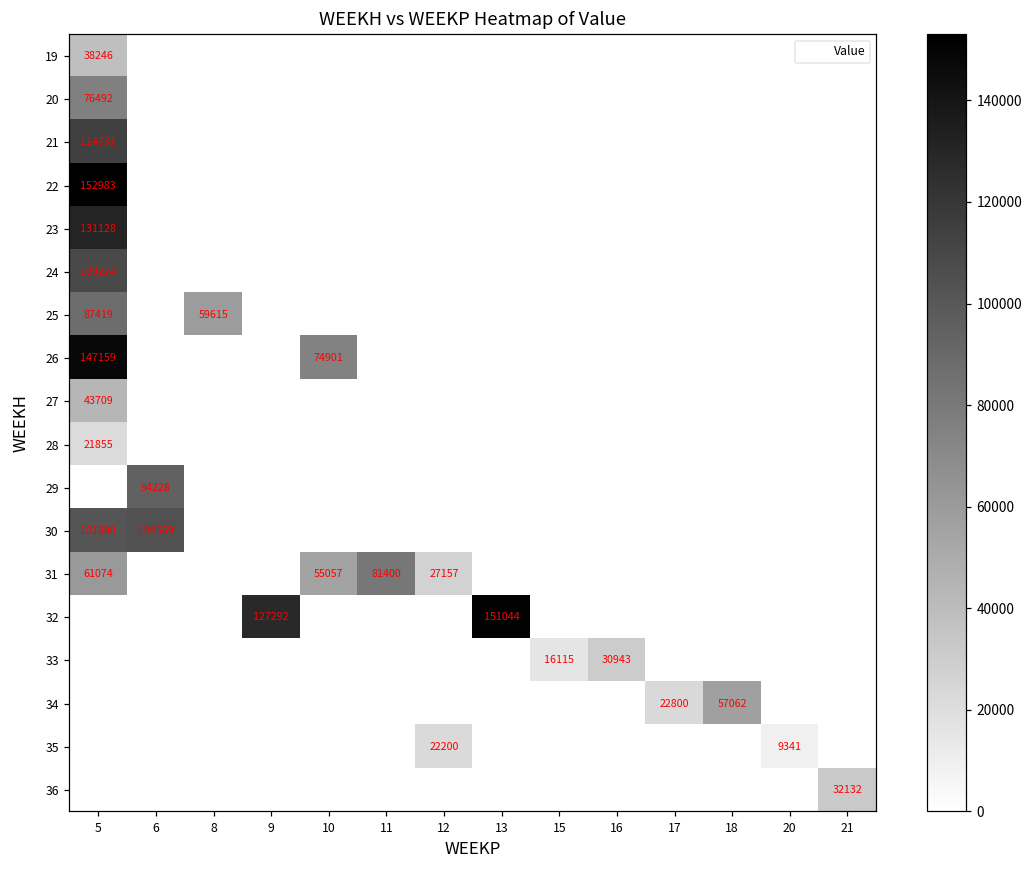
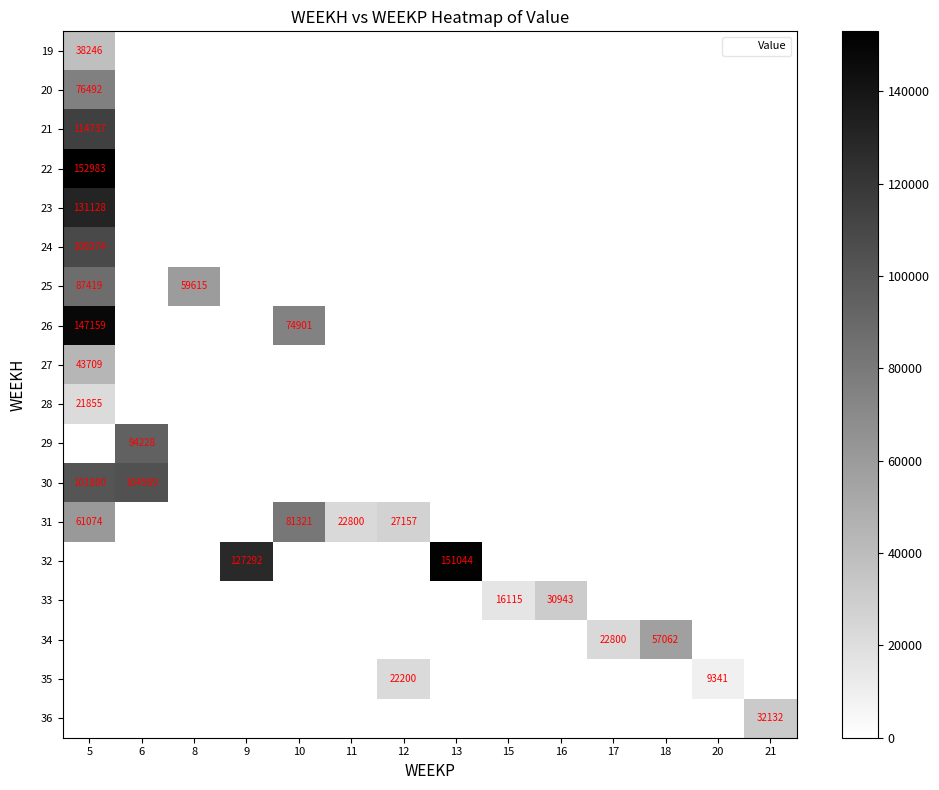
  {
    "19": {
      "5": 38246
    },
    "20": {
      "5": 76492
    },
    "21": {
      "5": 114737
    },
    "22": {
      "5": 152983
    },
    "23": {
      "5": 131128
    },
    "24": {
      "5": 109274
    },
    "25": {
      "5": 87419,
      "8": 59615
    },
    "26": {
      "5": 147159,
      "10": 74901
    },
    "27": {
      "5": 43709
    },
    "28": {
      "5": 21855
    },
    "29": {
      "6": 94228
    },
    "30": {
      "5": 101800,
      "6": 104569
    },
    "31": {
      "5": 61074,
-     "10": 55057,
-     "11": 81400,
+     "10": 81321,
+     "11": 22800,
      "12": 27157
    },
    "32": {
      "9": 127292,
      "13": 151044
    },
    "33": {
      "15": 16115,
      "16": 30943
    },
    "34": {
      "17": 22800,
      "18": 57062
    },
    "35": {
      "12": 22200,
      "20": 9341
    },
    "36": {
      "21": 32132
    }
  }
